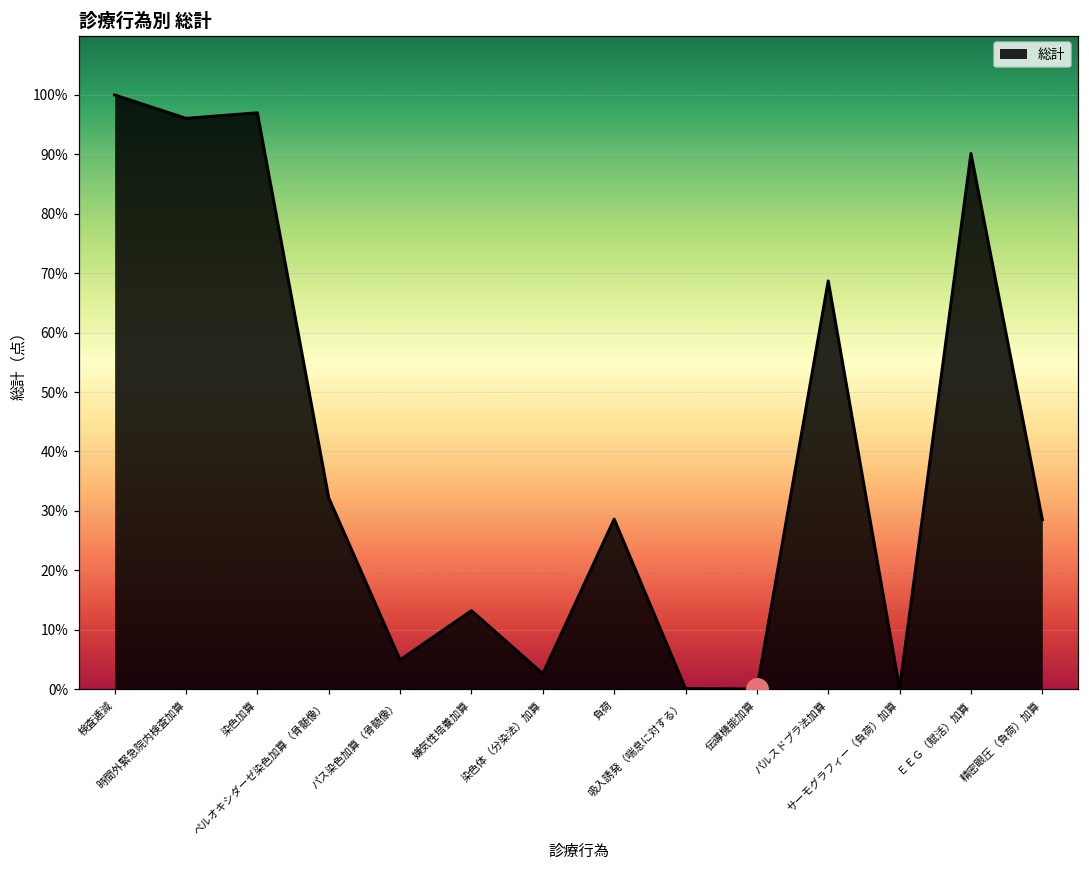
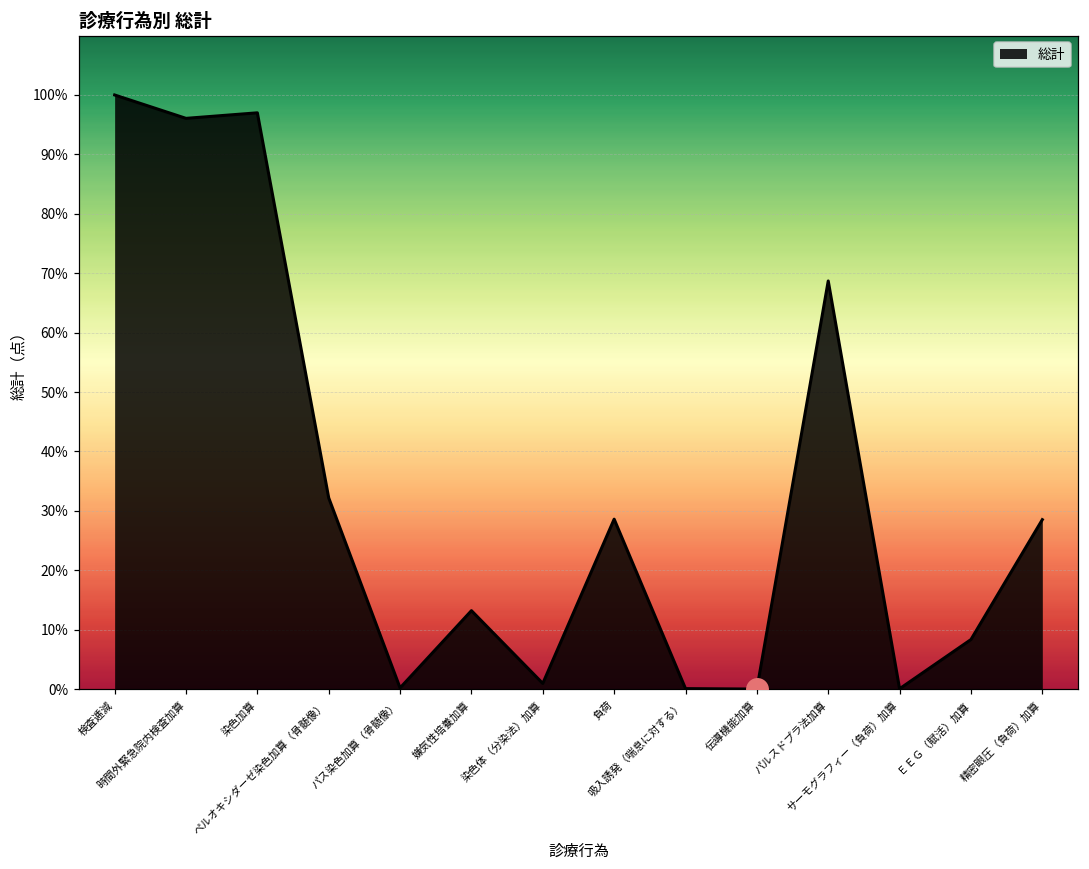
  {
    "総計": {
      "検査逓減": "100%",
      "時間外緊急院内検査加算": "96%",
      "染色加算": "97%",
      "ペルオキシダーゼ染色加算（骨髄像）": "32%",
-     "パス染色加算（骨髄像）": "5%",
+     "パス染色加算（骨髄像）": "0%",
      "嫌気性培養加算": "13%",
-     "染色体（分染法）加算": "3%",
+     "染色体（分染法）加算": "1%",
      "負荷": "29%",
      "吸入誘発（喘息に対する）": "0%",
      "パルスドプラ法加算": "69%",
      "サーモグラフィー（負荷）加算": "0%",
-     "ＥＥＧ（賦活）加算": "90%",
+     "ＥＥＧ（賦活）加算": "8%",
      "精密眼圧（負荷）加算": "29%"
    }
  }
